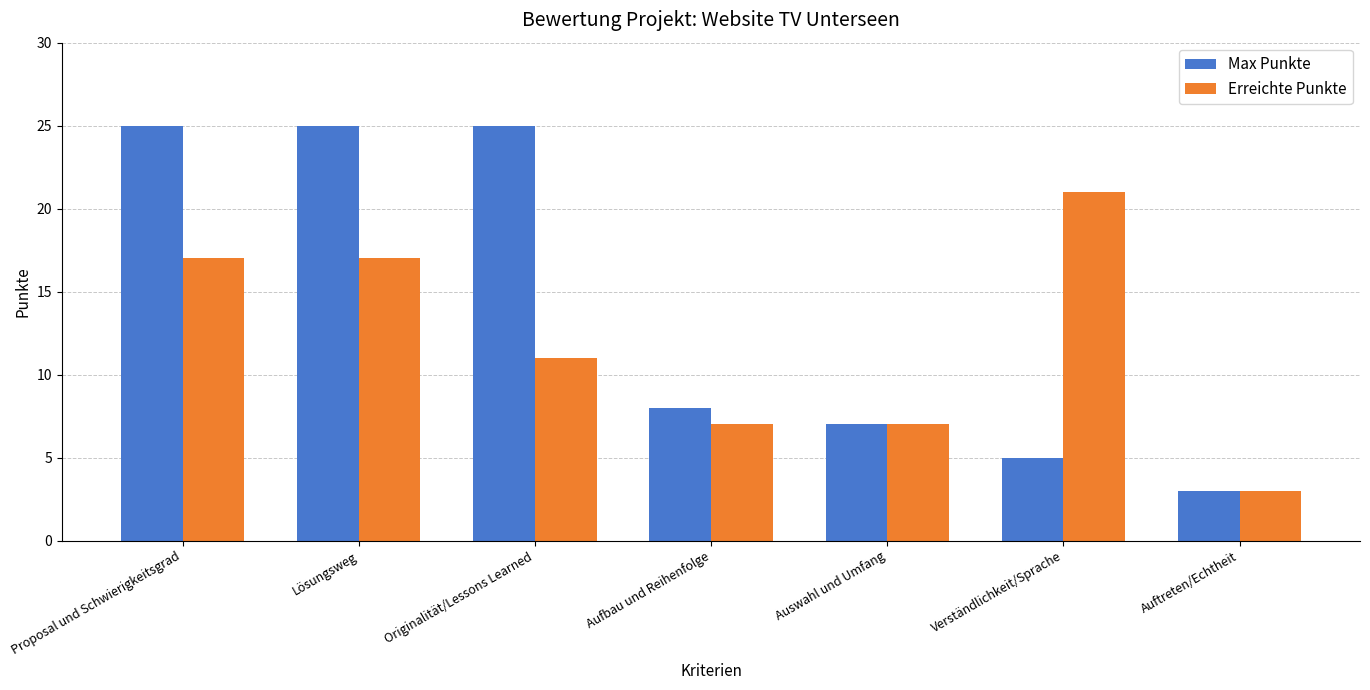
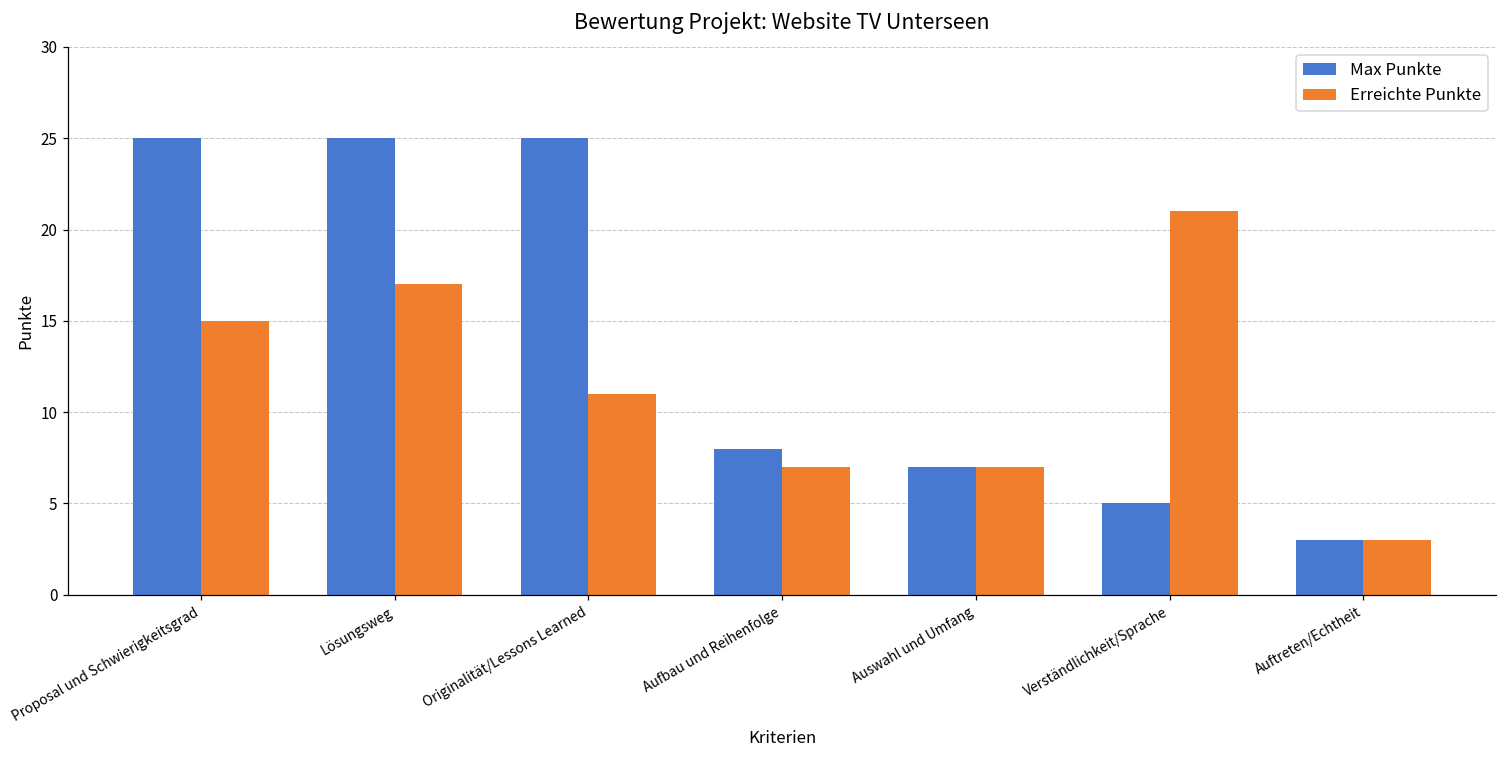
  {
    "Max Punkte": {
      "Proposal und Schwierigkeitsgrad": 25,
      "Lösungsweg": 25,
      "Originalität/Lessons Learned": 25,
      "Aufbau und Reihenfolge": 8,
      "Auswahl und Umfang": 7,
      "Verständlichkeit/Sprache": 5,
      "Auftreten/Echtheit": 3
    },
    "Erreichte Punkte": {
-     "Proposal und Schwierigkeitsgrad": 17,
+     "Proposal und Schwierigkeitsgrad": 15,
      "Lösungsweg": 17,
      "Originalität/Lessons Learned": 11,
      "Aufbau und Reihenfolge": 7,
      "Auswahl und Umfang": 7,
      "Verständlichkeit/Sprache": 21,
      "Auftreten/Echtheit": 3
    }
  }
